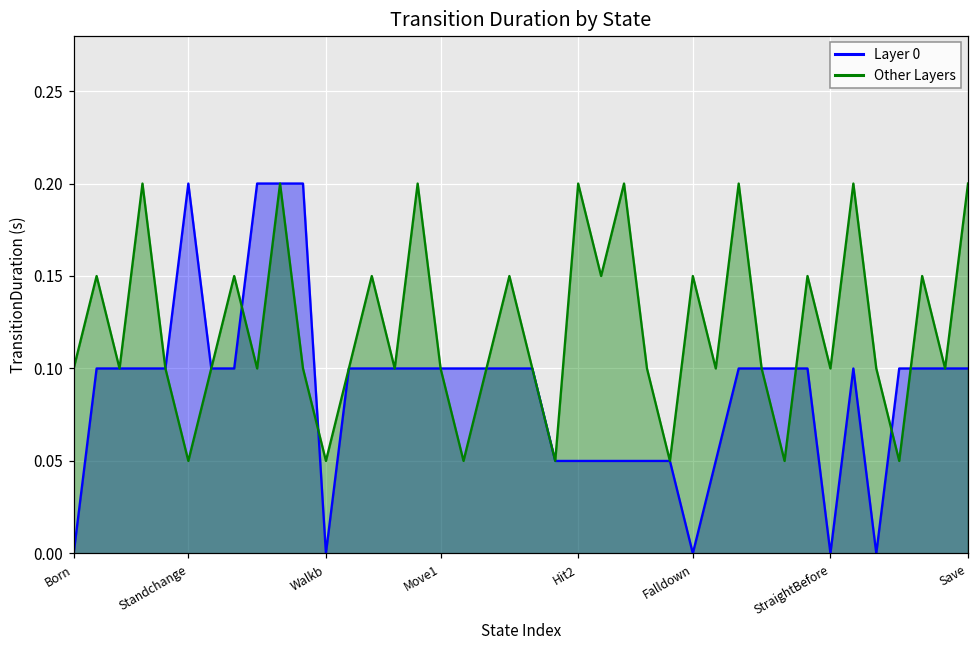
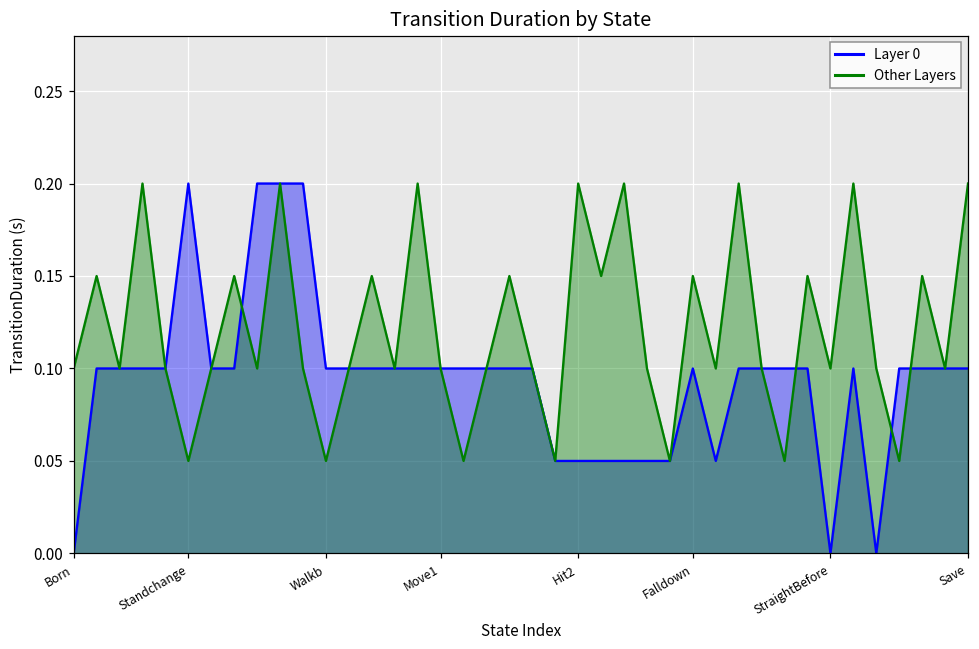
  {
    "Layer 0": {
      "Born": 0.0,
      "Standchange": 0.2,
-     "Walkb": 0.0,
+     "Walkb": 0.1,
      "Hit2": 0.050,
-     "Falldown": 0.0,
+     "Falldown": 0.1,
      "StraightBefore": 0.0,
      "Save": 0.1
    },
    "Other Layers": {
      "Born": 0.1,
      "Standchange": 0.050,
      "Walkb": 0.050,
      "Hit2": 0.2,
      "Falldown": 0.150,
      "StraightBefore": 0.1,
      "Save": 0.2
    }
  }
